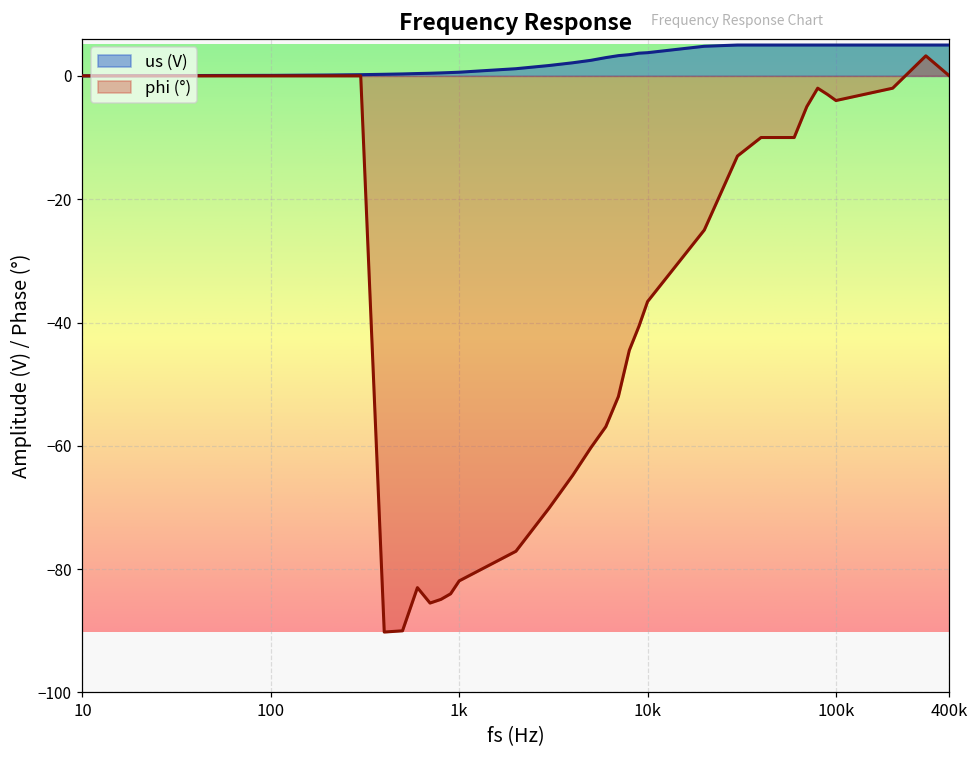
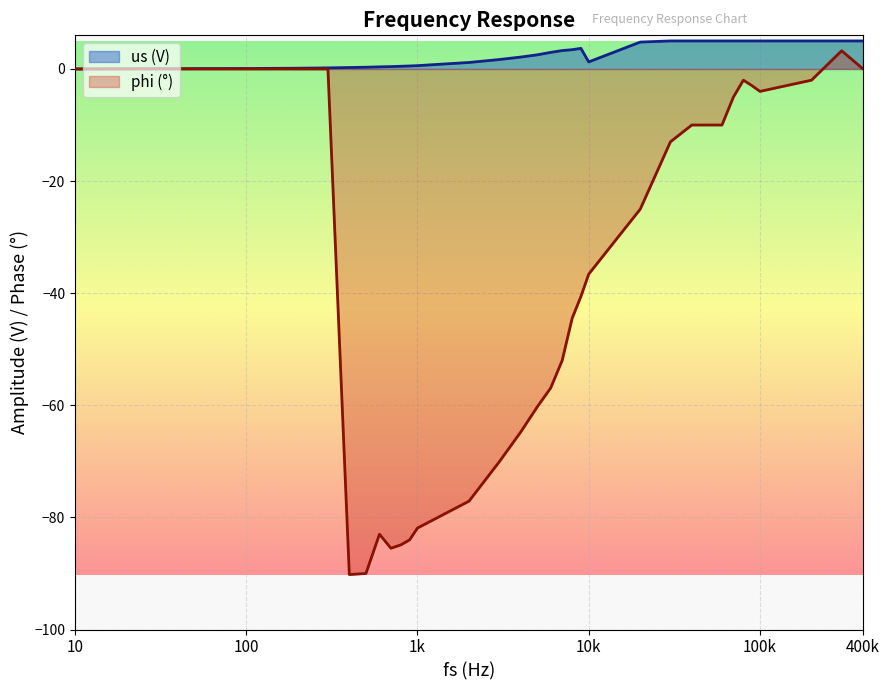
  {
    "us (V)": {
      "1k": 1,
-     "10k": 4,
+     "10k": 1,
      "100k": 5,
      "400k": 5
    }
  }
